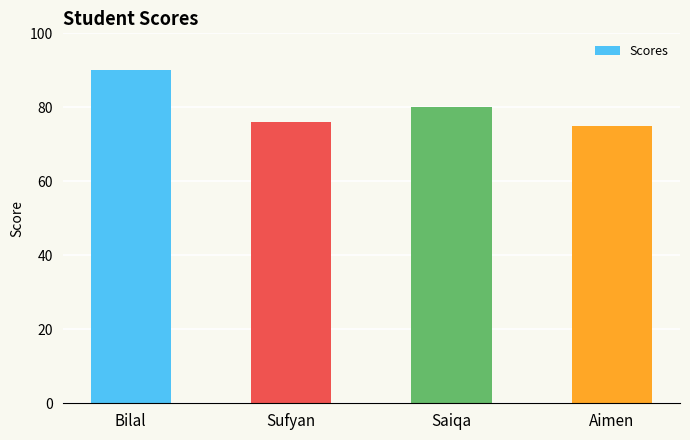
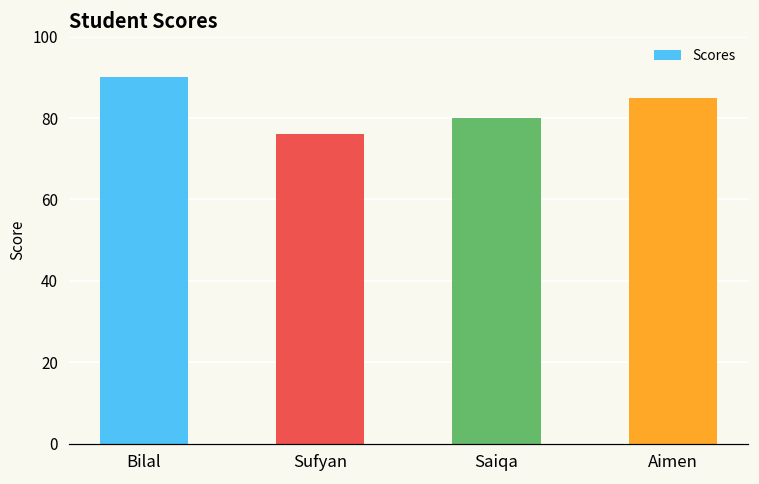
  {
    "Bilal": 90,
    "Sufyan": 76,
    "Saiqa": 80,
-   "Aimen": 75
+   "Aimen": 85
  }
